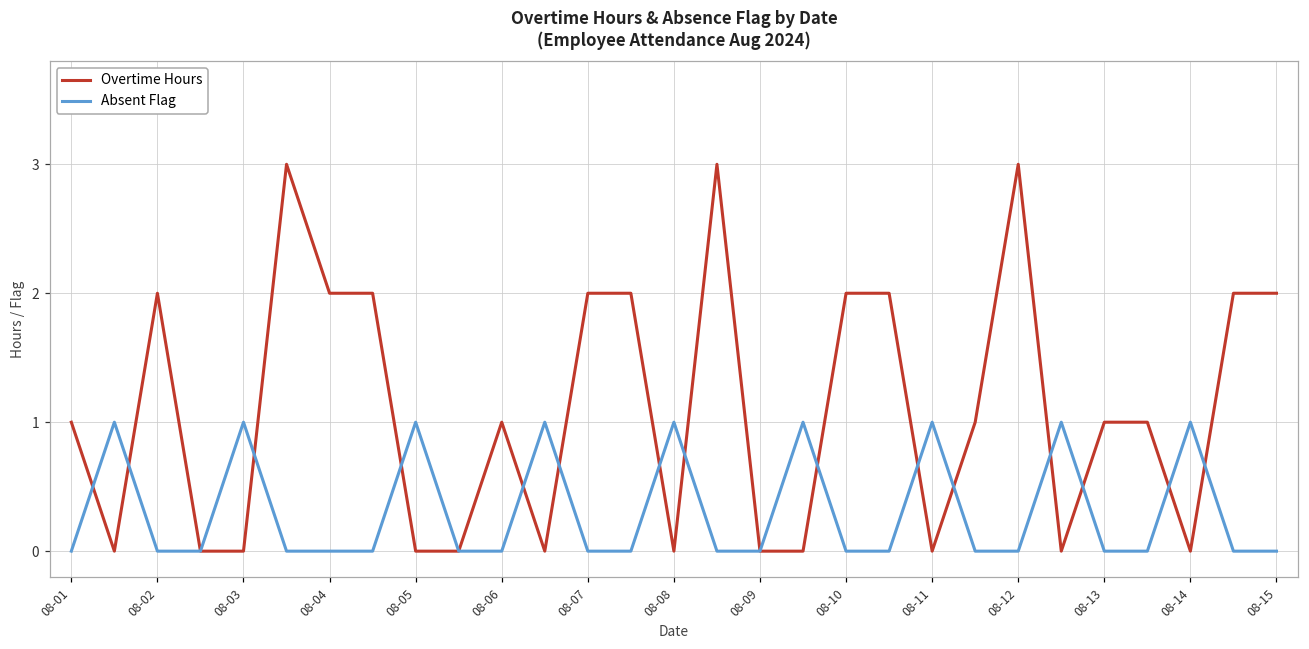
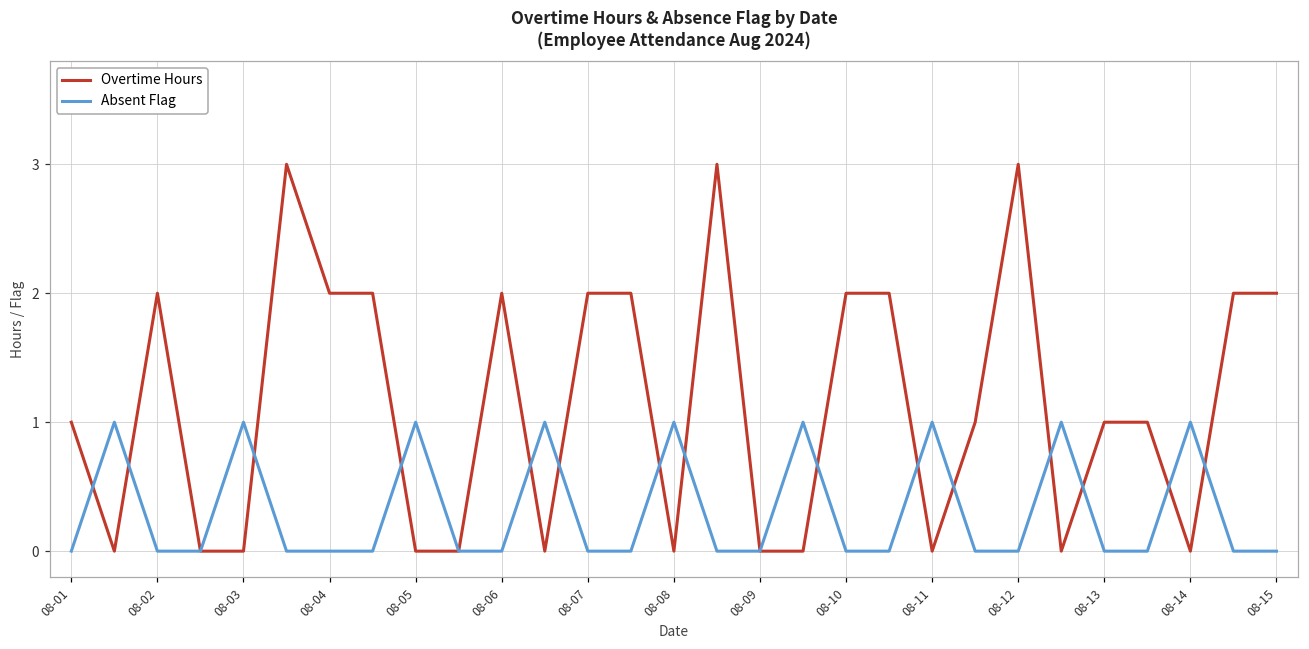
  {
    "Overtime Hours": {
      "08-01": 1,
      "08-02": 2,
      "08-03": 0,
      "08-04": 2,
      "08-05": 0,
-     "08-06": 1,
+     "08-06": 2,
      "08-07": 2,
      "08-08": 0,
      "08-10": 2,
      "08-11": 0,
      "08-12": 3,
      "08-13": 1,
      "08-14": 0,
      "08-15": 2
    },
    "Absent Flag": {
      "08-01": 0,
      "08-02": 0,
      "08-03": 1,
      "08-04": 0,
      "08-05": 1,
      "08-06": 0,
      "08-07": 0,
      "08-08": 1,
      "08-10": 0,
      "08-11": 1,
      "08-12": 0,
      "08-13": 0,
      "08-14": 1,
      "08-15": 0
    }
  }
